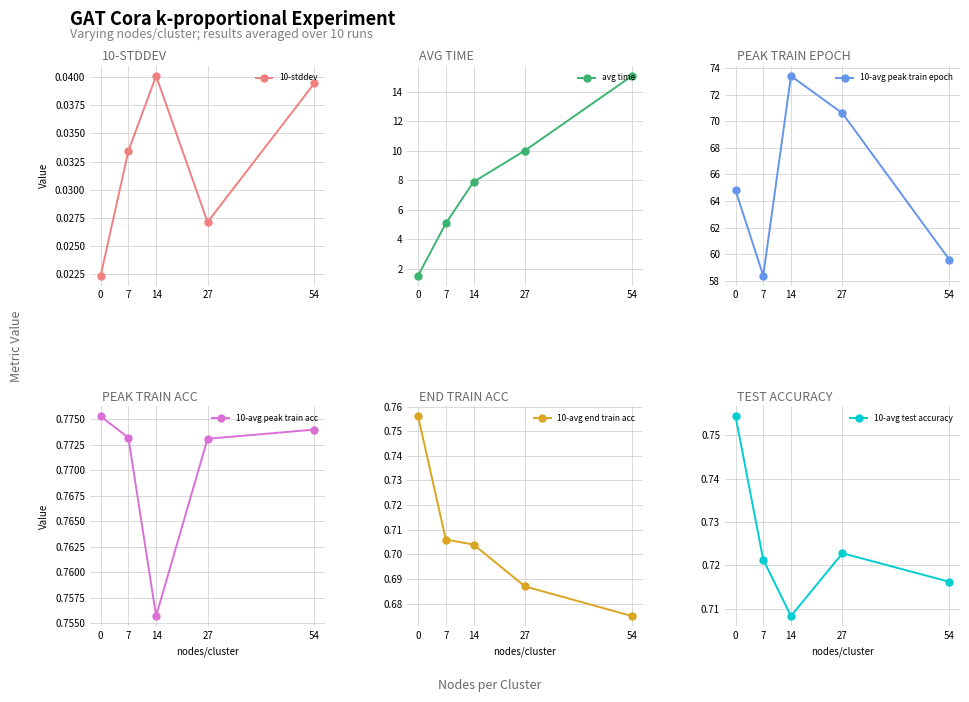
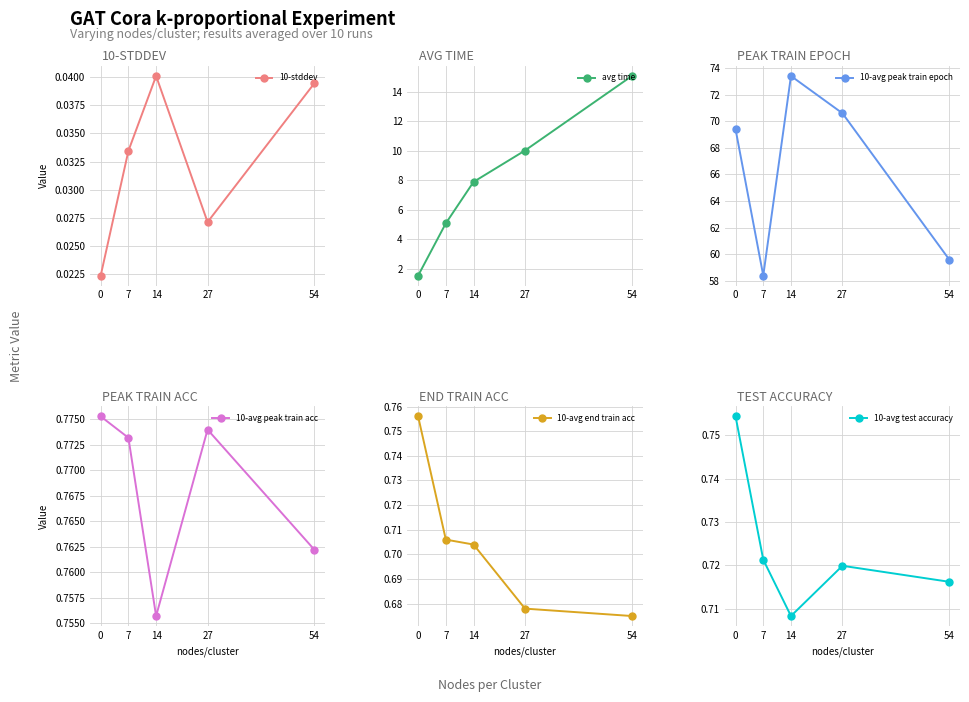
  {
    "10-STDDEV": {
      "0": 0.0223,
      "7": 0.0335,
      "14": 0.0401,
      "27": 0.0271,
      "54": 0.0395
    },
    "AVG TIME": {
      "0": 1.5,
      "7": 5.1,
      "14": 7.9,
      "27": 10.0,
      "54": 15.1
    },
    "PEAK TRAIN EPOCH": {
-     "0": 64.8,
+     "0": 69.4,
      "7": 58.4,
      "14": 73.4,
      "27": 70.6,
      "54": 59.6
    },
    "PEAK TRAIN ACC": {
      "0": 0.7753,
      "7": 0.7732,
      "14": 0.7557,
-     "27": 0.7731,
-     "54": 0.7740
+     "27": 0.7740,
+     "54": 0.7622
    },
    "END TRAIN ACC": {
      "0": 0.756,
      "7": 0.706,
      "14": 0.704,
-     "27": 0.687,
+     "27": 0.678,
      "54": 0.675
    },
    "TEST ACCURACY": {
      "0": 0.754,
      "7": 0.721,
      "14": 0.708,
-     "27": 0.723,
+     "27": 0.720,
      "54": 0.716
    }
  }
